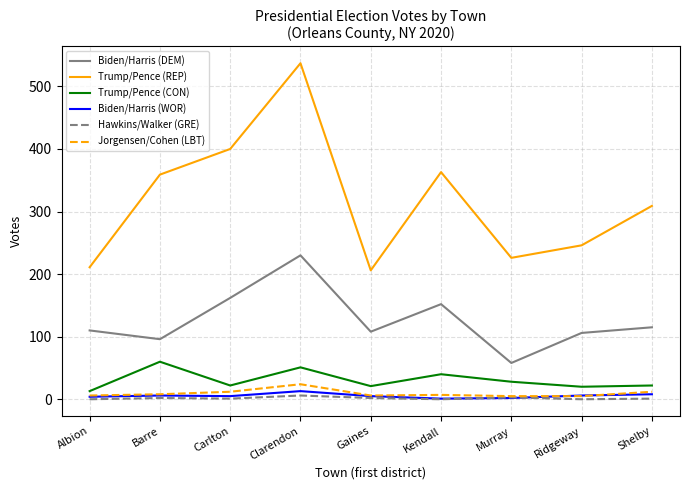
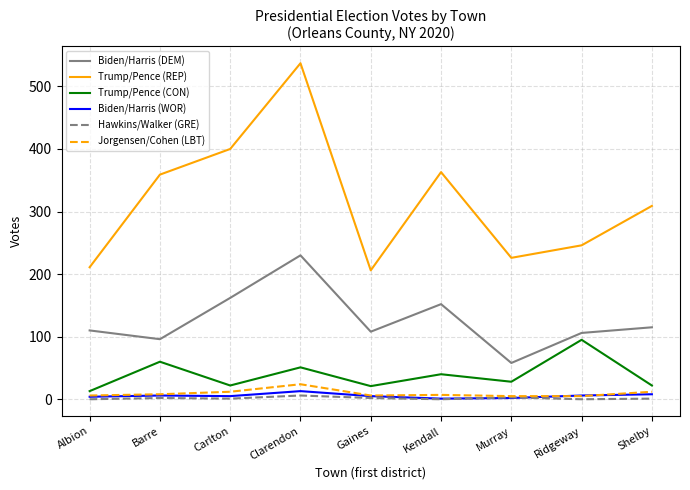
  {
    "Trump/Pence (CON)": {
      "Albion": 10,
      "Barre": 60,
      "Carlton": 20,
      "Clarendon": 50,
      "Gaines": 20,
      "Kendall": 40,
      "Murray": 30,
-     "Ridgeway": 20,
+     "Ridgeway": 100,
      "Shelby": 20
    },
    "Biden/Harris (WOR)": {
      "Clarendon": 10
    }
  }
